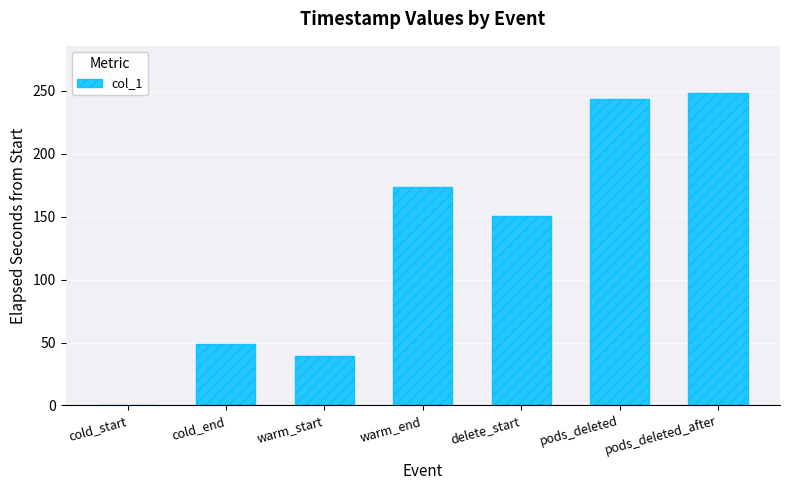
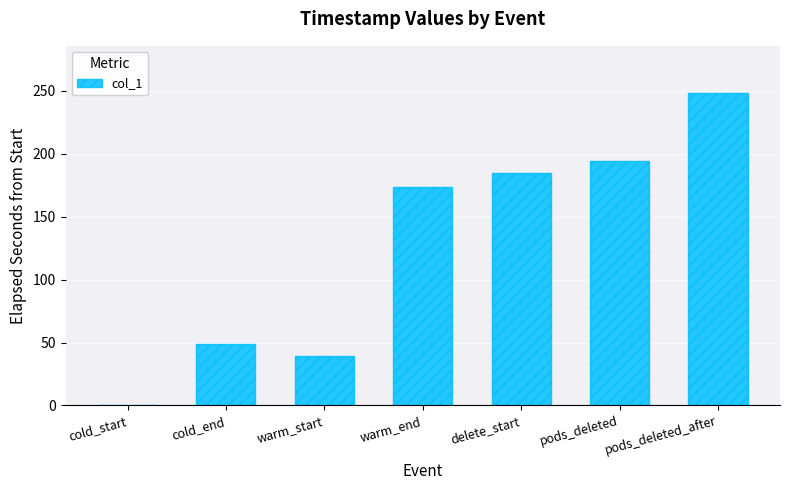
  {
    "cold_start": 0,
    "cold_end": 49,
    "warm_start": 39,
    "warm_end": 174,
-   "delete_start": 151,
-   "pods_deleted": 243,
+   "delete_start": 185,
+   "pods_deleted": 194,
    "pods_deleted_after": 248
  }
